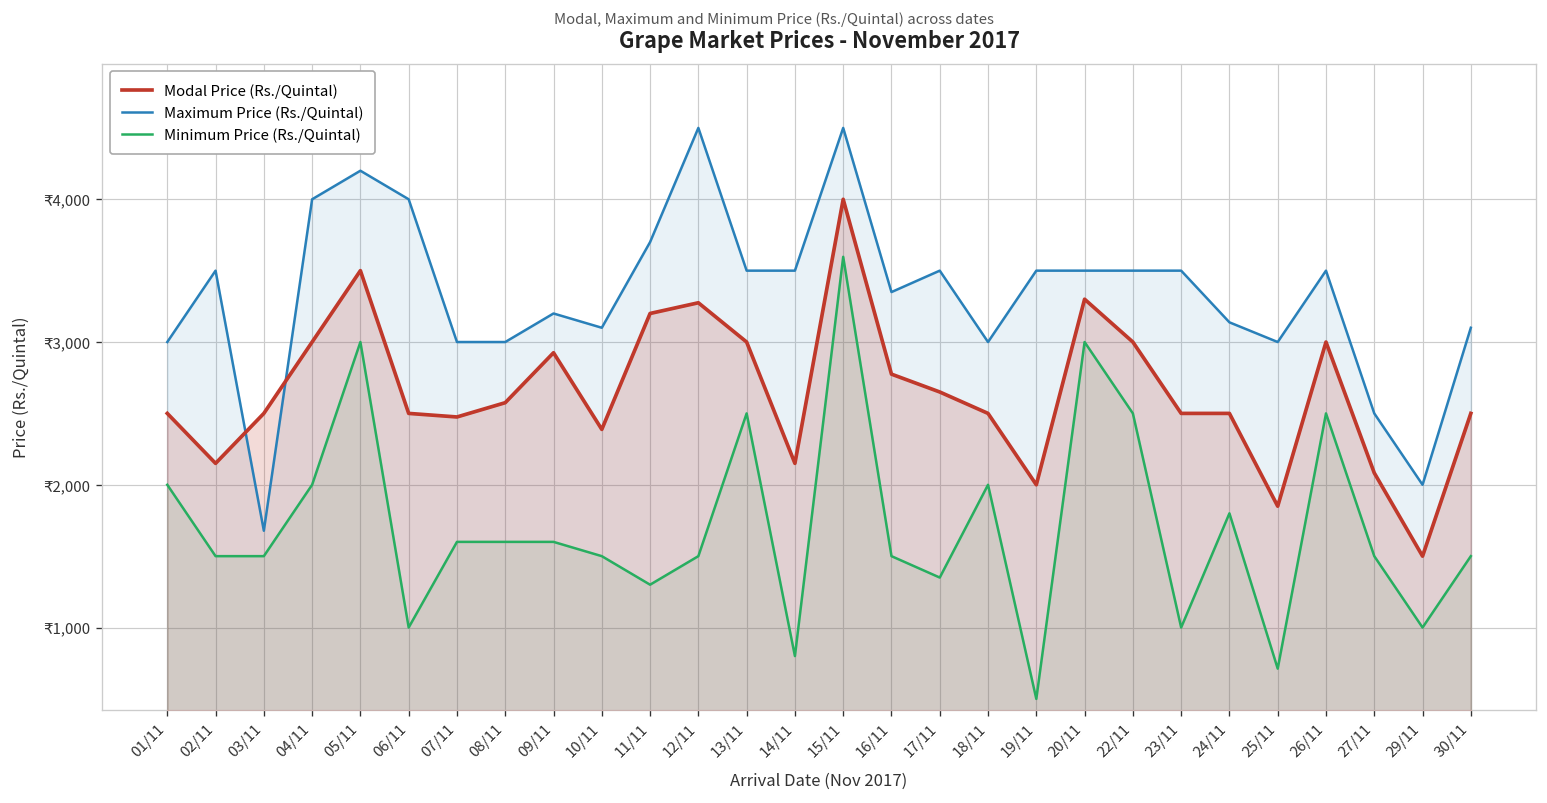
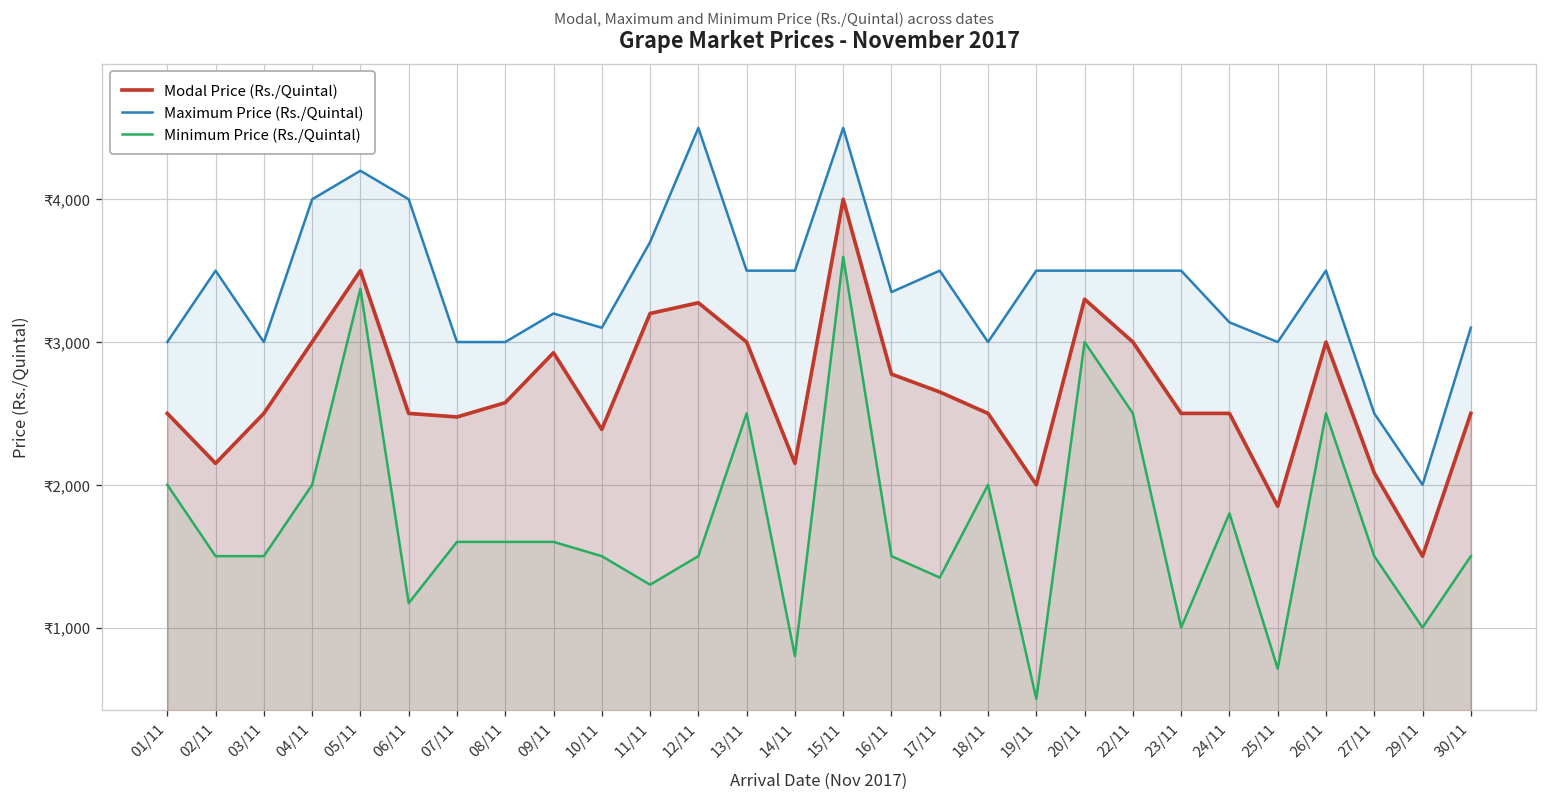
  {
    "Modal Price (Rs./Quintal)": {
      "01/11": "₹2,500",
      "02/11": "₹2,150",
      "03/11": "₹2,500",
      "04/11": "₹3,000",
      "05/11": "₹3,500",
      "06/11": "₹2,500",
      "07/11": "₹2,480",
      "08/11": "₹2,580",
      "09/11": "₹2,930",
      "10/11": "₹2,390",
      "11/11": "₹3,200",
      "12/11": "₹3,280",
      "13/11": "₹3,000",
      "14/11": "₹2,150",
      "15/11": "₹4,000",
      "16/11": "₹2,780",
      "17/11": "₹2,650",
      "18/11": "₹2,500",
      "19/11": "₹2,000",
      "20/11": "₹3,300",
      "22/11": "₹3,000",
      "23/11": "₹2,500",
      "24/11": "₹2,500",
      "25/11": "₹1,850",
      "26/11": "₹3,000",
      "27/11": "₹2,080",
      "29/11": "₹1,500",
      "30/11": "₹2,500"
    },
    "Maximum Price (Rs./Quintal)": {
      "01/11": "₹3,000",
      "02/11": "₹3,500",
-     "03/11": "₹1,680",
+     "03/11": "₹3,000",
      "04/11": "₹4,000",
      "05/11": "₹4,200",
      "06/11": "₹4,000",
      "07/11": "₹3,000",
      "08/11": "₹3,000",
      "09/11": "₹3,200",
      "10/11": "₹3,100",
      "11/11": "₹3,700",
      "12/11": "₹4,500",
      "13/11": "₹3,500",
      "14/11": "₹3,500",
      "15/11": "₹4,500",
      "16/11": "₹3,350",
      "17/11": "₹3,500",
      "18/11": "₹3,000",
      "19/11": "₹3,500",
      "20/11": "₹3,500",
      "22/11": "₹3,500",
      "23/11": "₹3,500",
      "24/11": "₹3,140",
      "25/11": "₹3,000",
      "26/11": "₹3,500",
      "27/11": "₹2,500",
      "29/11": "₹2,000",
      "30/11": "₹3,100"
    },
    "Minimum Price (Rs./Quintal)": {
      "01/11": "₹2,000",
      "02/11": "₹1,500",
      "03/11": "₹1,500",
      "04/11": "₹2,000",
-     "05/11": "₹3,000",
-     "06/11": "₹1,000",
+     "05/11": "₹3,370",
+     "06/11": "₹1,170",
      "07/11": "₹1,600",
      "08/11": "₹1,600",
      "09/11": "₹1,600",
      "10/11": "₹1,500",
      "11/11": "₹1,300",
      "12/11": "₹1,500",
      "13/11": "₹2,500",
      "14/11": "₹800",
      "15/11": "₹3,600",
      "16/11": "₹1,500",
      "17/11": "₹1,350",
      "18/11": "₹2,000",
      "19/11": "₹500",
      "20/11": "₹3,000",
      "22/11": "₹2,500",
      "23/11": "₹1,000",
      "24/11": "₹1,800",
      "25/11": "₹710",
      "26/11": "₹2,500",
      "27/11": "₹1,500",
      "29/11": "₹1,000",
      "30/11": "₹1,500"
    }
  }
